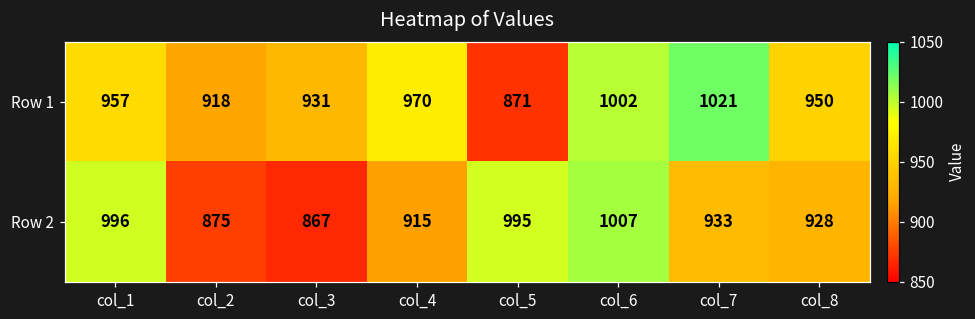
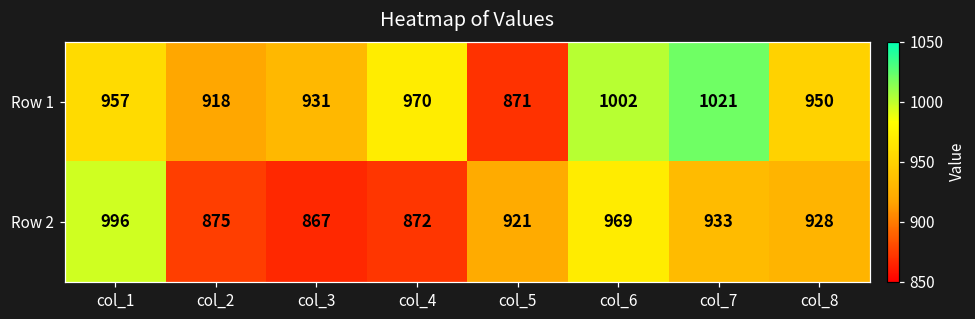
  {
    "Row 1": {
      "col_1": 957,
      "col_2": 918,
      "col_3": 931,
      "col_4": 970,
      "col_5": 871,
      "col_6": 1002,
      "col_7": 1021,
      "col_8": 950
    },
    "Row 2": {
      "col_1": 996,
      "col_2": 875,
      "col_3": 867,
-     "col_4": 915,
-     "col_5": 995,
-     "col_6": 1007,
+     "col_4": 872,
+     "col_5": 921,
+     "col_6": 969,
      "col_7": 933,
      "col_8": 928
    }
  }
